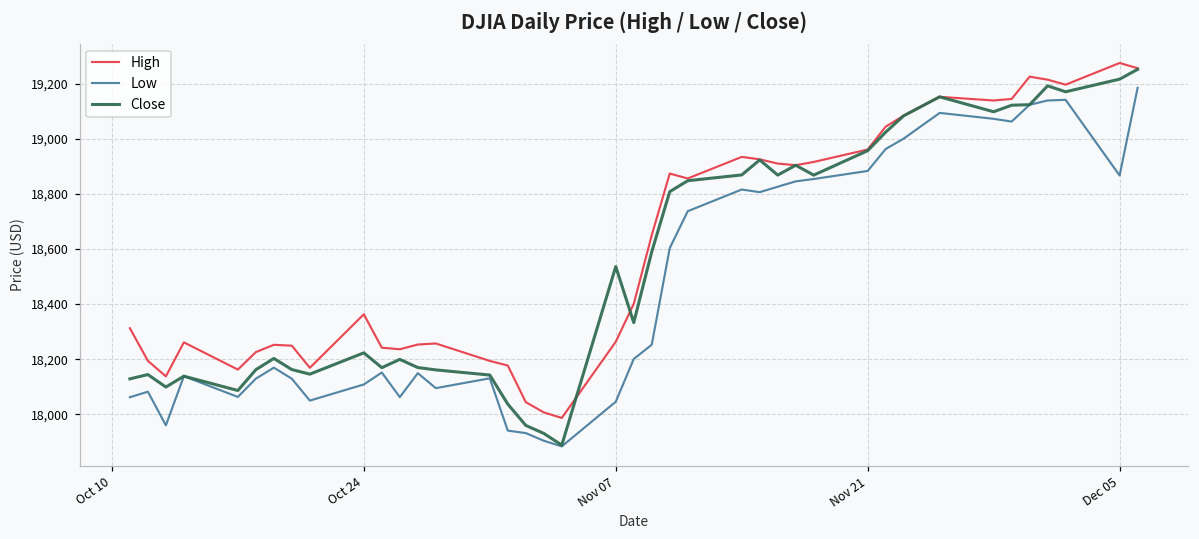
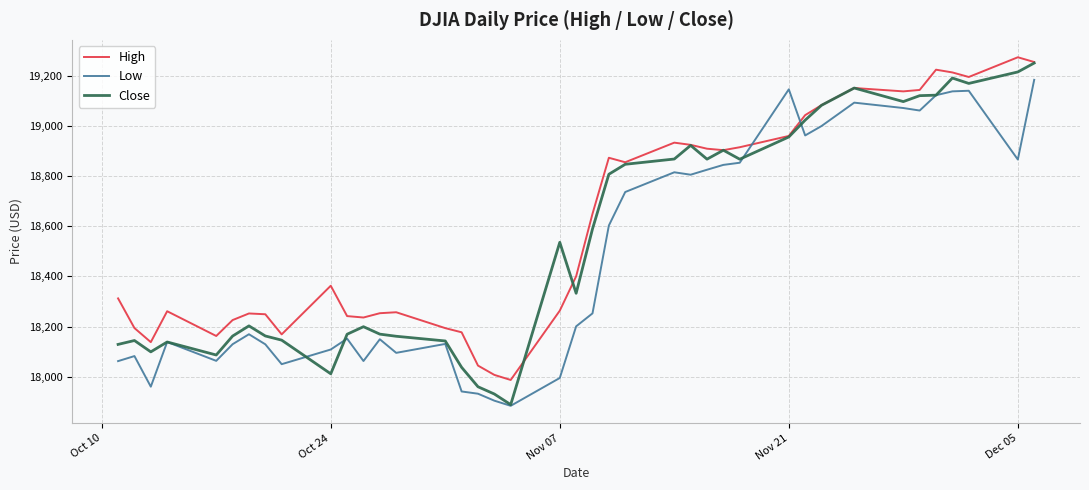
  {
    "High": {
      "Oct 24": "18,360",
      "Nov 07": "18,260",
      "Dec 05": "19,270"
    },
    "Low": {
      "Oct 24": "18,110",
-     "Nov 07": "18,050",
-     "Nov 21": "18,880",
+     "Nov 07": "17,990",
+     "Nov 21": "19,150",
      "Dec 05": "18,870"
    },
    "Close": {
-     "Oct 24": "18,220",
+     "Oct 24": "18,010",
      "Nov 07": "18,540",
      "Dec 05": "19,220"
    }
  }
